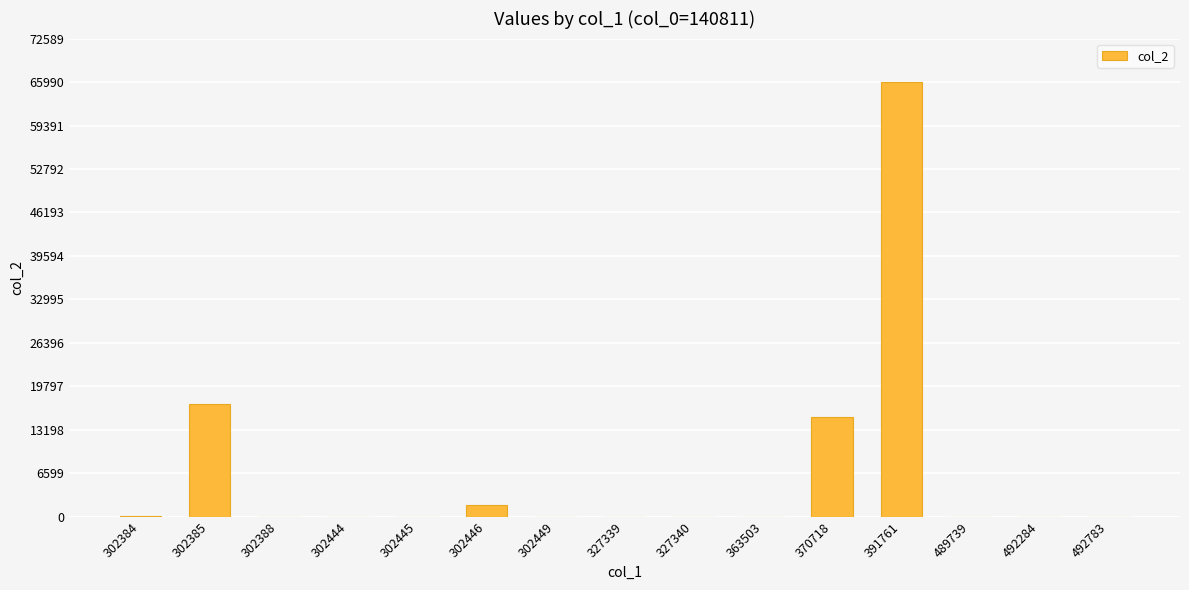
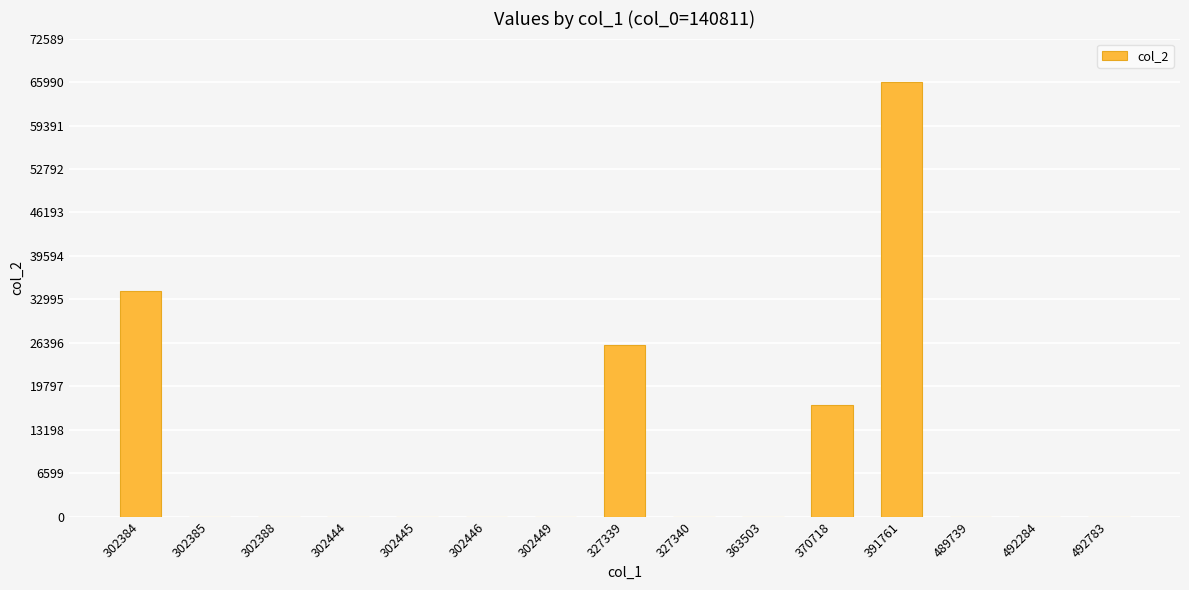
  {
-   "302384": 0,
-   "302385": 17000,
-   "302446": 2000,
-   "327339": 0,
-   "370718": 15000,
+   "302384": 34000,
+   "302385": 0,
+   "302446": 0,
+   "327339": 26000,
+   "370718": 17000,
    "391761": 66000
  }
